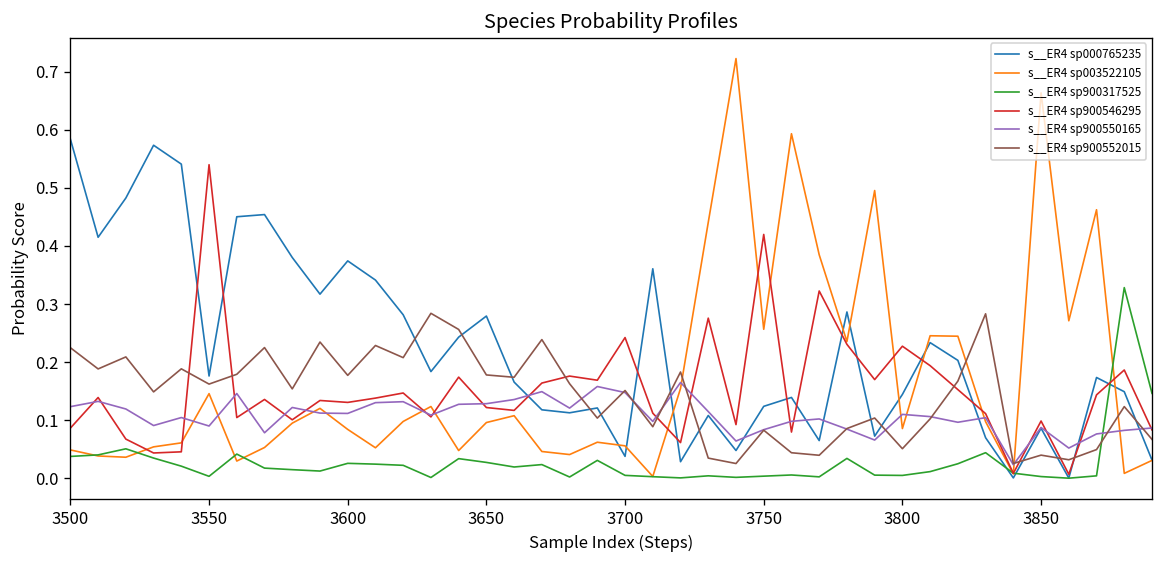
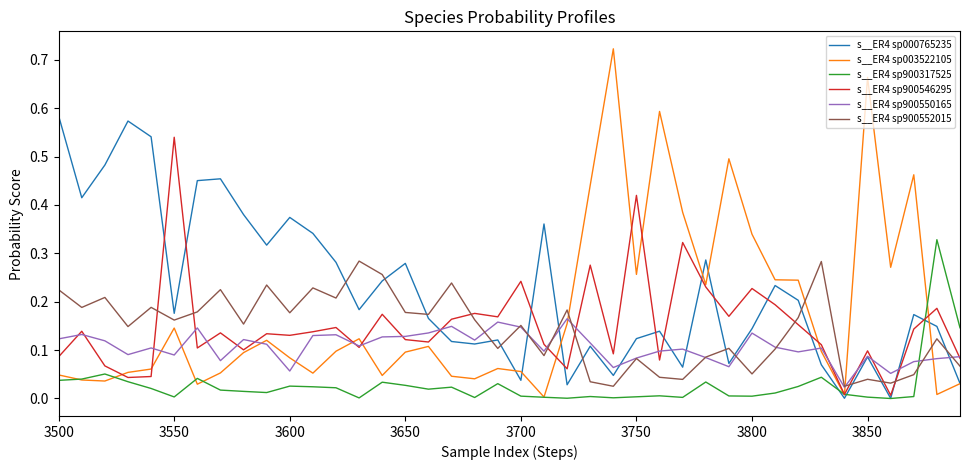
  {
    "s__ER4 sp000765235": {
      "3500": 0.58,
      "3550": 0.18,
      "3600": 0.37,
      "3650": 0.28,
      "3700": 0.04,
      "3750": 0.12,
      "3800": 0.14
    },
    "s__ER4 sp003522105": {
      "3500": 0.05,
      "3550": 0.15,
      "3600": 0.08,
      "3650": 0.10,
      "3700": 0.06,
      "3750": 0.26,
-     "3800": 0.09
+     "3800": 0.34
    },
    "s__ER4 sp900317525": {
      "3500": 0.04,
      "3550": 0.00,
      "3600": 0.03,
      "3650": 0.03,
      "3700": 0.00,
      "3750": 0.00,
      "3800": 0.00,
      "3850": 0.00
    },
    "s__ER4 sp900546295": {
      "3500": 0.09,
      "3550": 0.54,
      "3600": 0.13,
      "3650": 0.12,
      "3700": 0.24,
      "3750": 0.42,
      "3800": 0.23,
      "3850": 0.10
    },
    "s__ER4 sp900550165": {
      "3500": 0.12,
      "3550": 0.09,
-     "3600": 0.11,
+     "3600": 0.06,
      "3650": 0.13,
-     "3800": 0.11
+     "3800": 0.14
    },
    "s__ER4 sp900552015": {
      "3500": 0.22,
      "3550": 0.16,
      "3600": 0.18,
      "3650": 0.18,
      "3800": 0.05,
      "3850": 0.04
    }
  }
